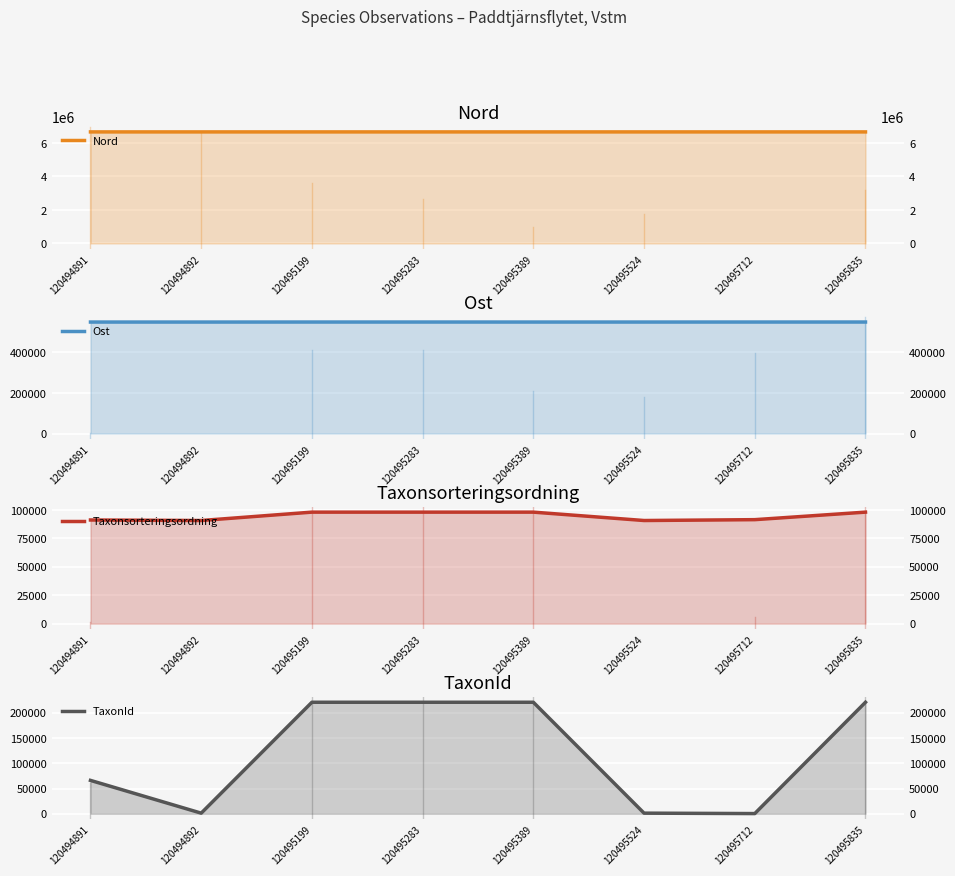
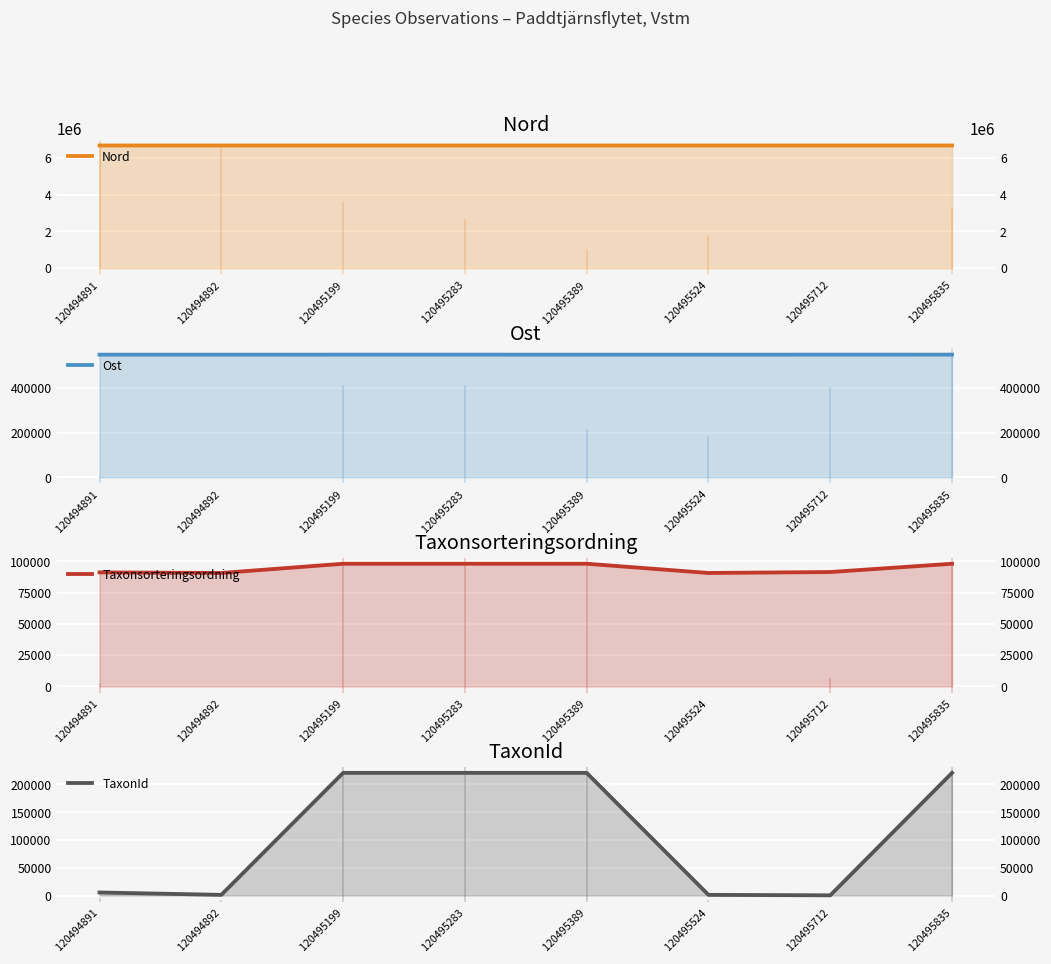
  {
    "Nord": {
      "120494891": 6700000,
      "120494892": 6700000,
      "120495199": 6700000,
      "120495283": 6700000,
      "120495389": 6700000,
      "120495524": 6700000,
      "120495712": 6700000,
      "120495835": 6700000
    },
    "Ost": {
      "120494891": 550000,
      "120494892": 550000,
      "120495199": 550000,
      "120495283": 550000,
      "120495389": 550000,
      "120495524": 550000,
      "120495712": 550000,
      "120495835": 550000
    },
    "Taxonsorteringsordning": {
      "120494891": 91000,
      "120494892": 91000,
      "120495199": 98000,
      "120495283": 98000,
      "120495389": 98000,
      "120495524": 91000,
      "120495712": 91000,
      "120495835": 98000
    },
    "TaxonId": {
-     "120494891": 70000,
+     "120494891": 10000,
      "120494892": 0,
      "120495199": 220000,
      "120495283": 220000,
      "120495389": 220000,
      "120495524": 0,
      "120495712": 0,
      "120495835": 220000
    }
  }
